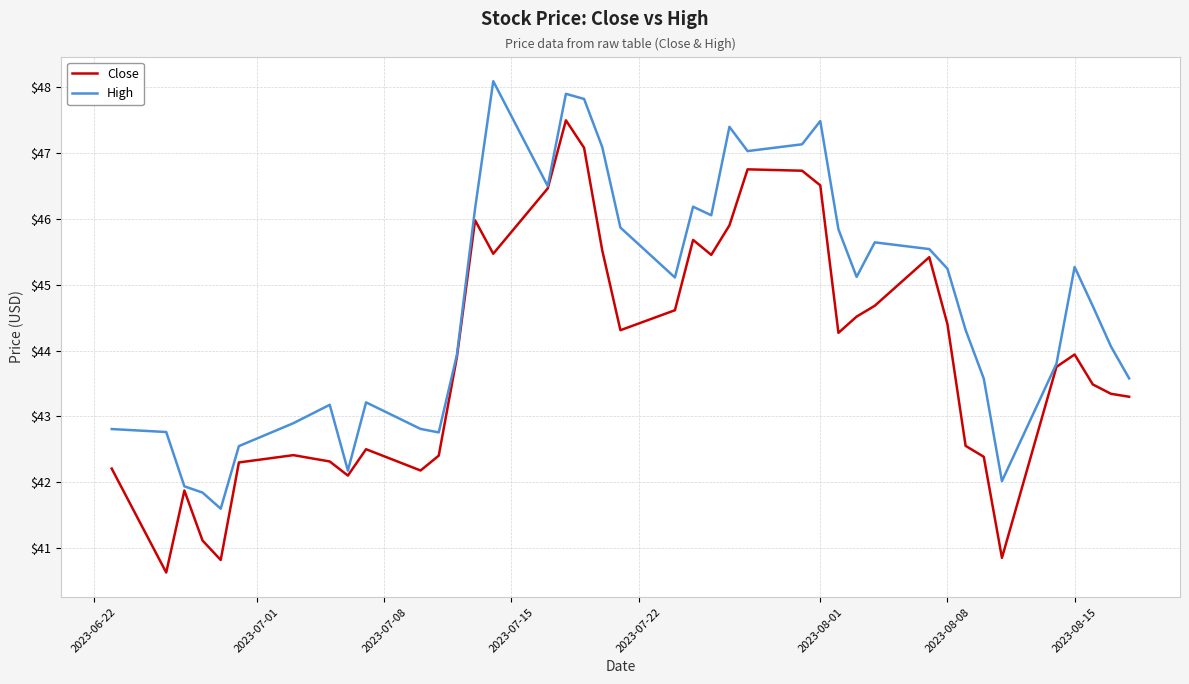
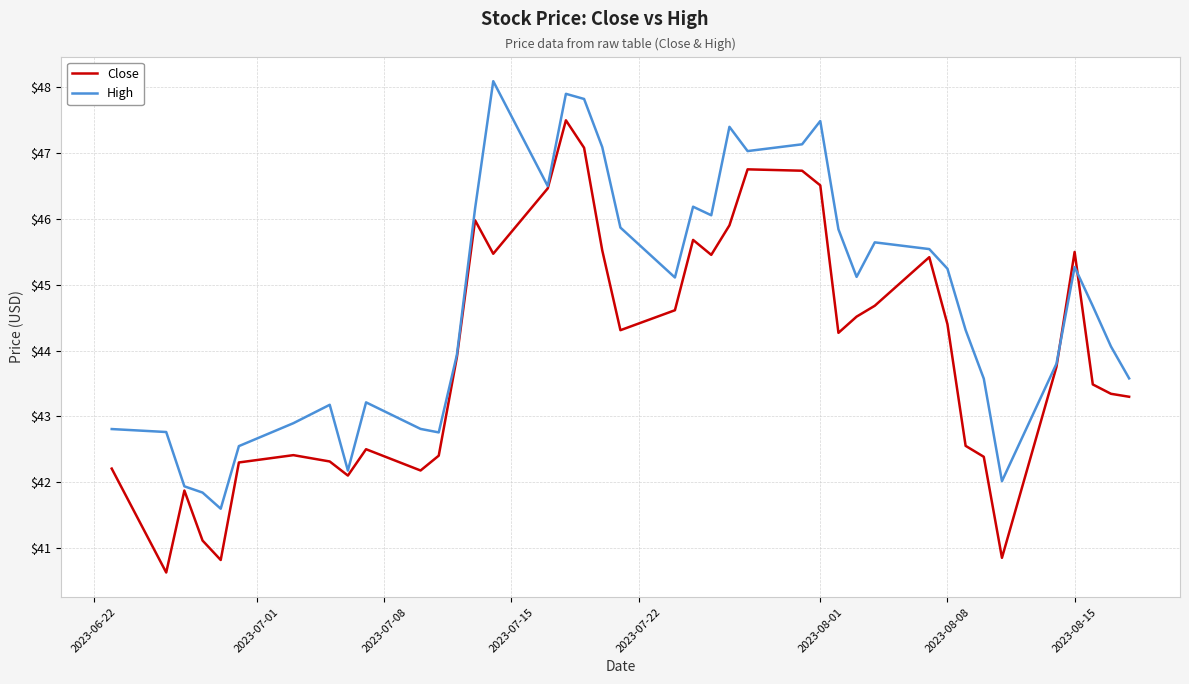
  {
    "Close": {
      "2023-08-01": "$46.5",
      "2023-08-08": "$44.4",
-     "2023-08-15": "$43.9"
+     "2023-08-15": "$45.5"
    },
    "High": {
      "2023-08-01": "$47.5",
      "2023-08-08": "$45.2",
      "2023-08-15": "$45.3"
    }
  }
